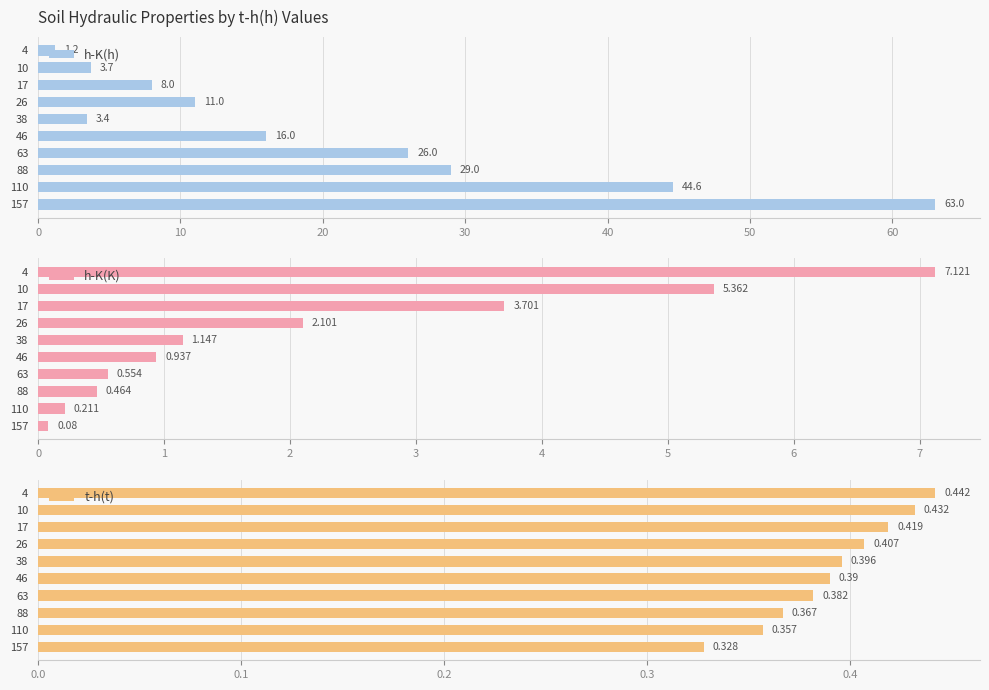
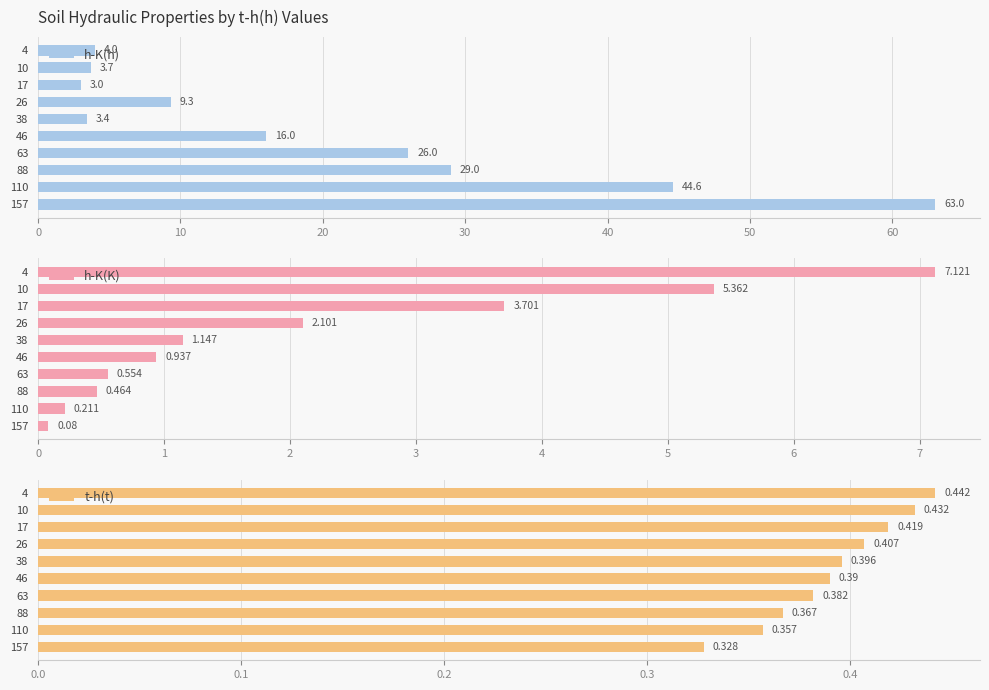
  {
    "Soil Hydraulic Properties by t-h(h) Values": {
-     "4": 1.2,
+     "4": 4.0,
      "10": 3.7,
-     "17": 8.0,
-     "26": 11.0,
+     "17": 3.0,
+     "26": 9.3,
      "38": 3.4,
      "46": 16.0,
      "63": 26.0,
      "88": 29.0,
      "110": 44.6,
      "157": 63.0
    }
  }
